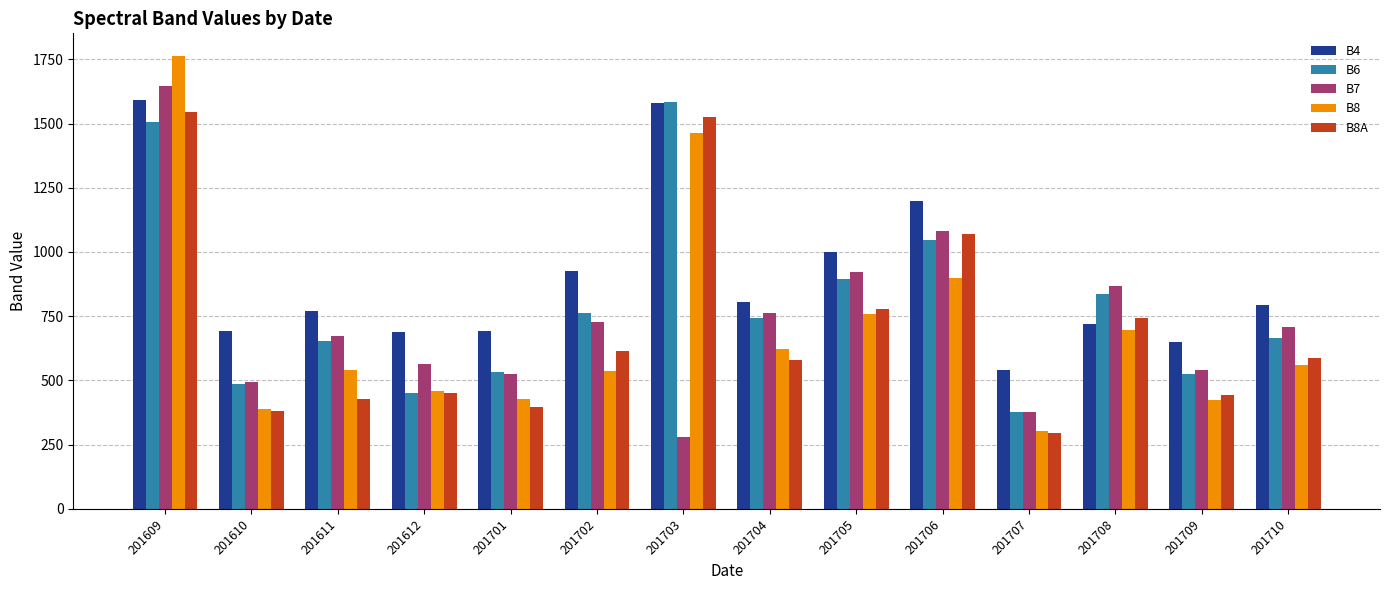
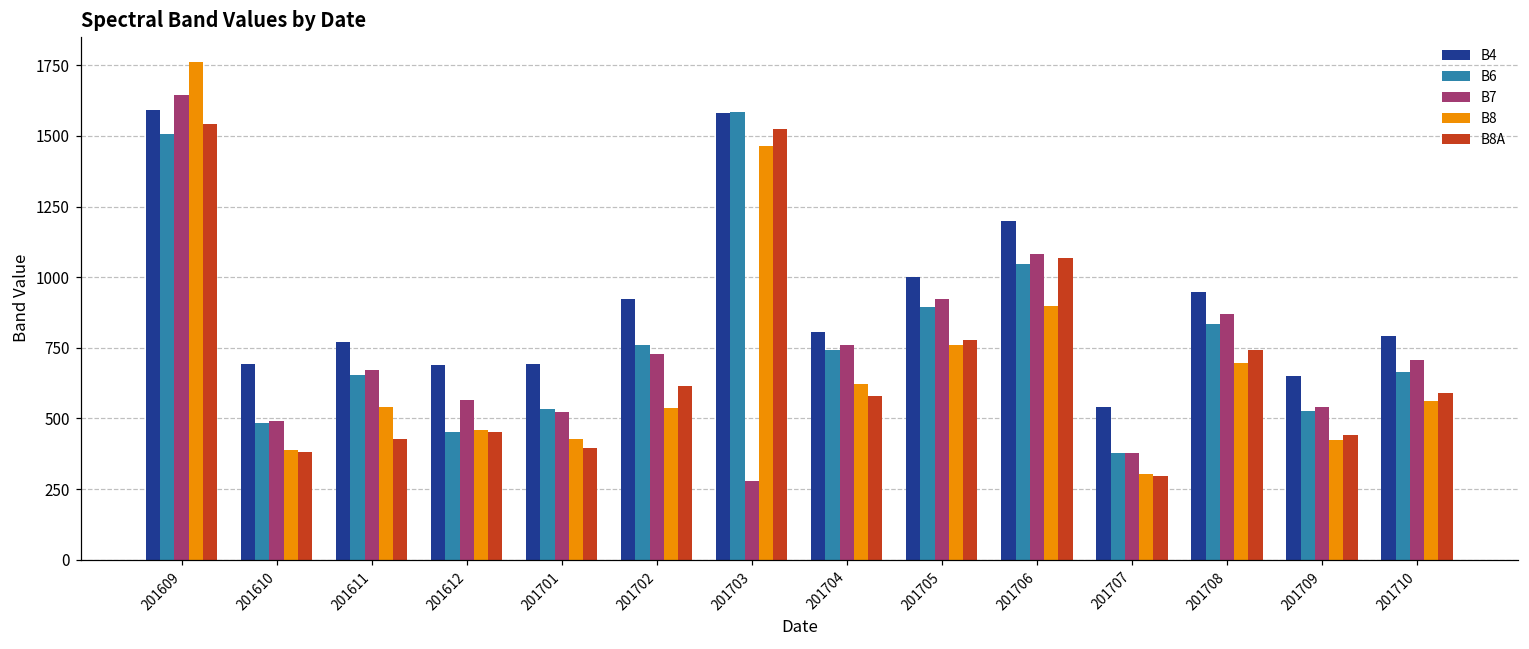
  {
    "B4": {
      "201609": 1590,
      "201610": 690,
      "201611": 770,
      "201612": 690,
      "201701": 690,
      "201702": 920,
      "201703": 1580,
      "201704": 810,
      "201705": 1000,
      "201706": 1200,
      "201707": 540,
-     "201708": 720,
+     "201708": 950,
      "201709": 650,
      "201710": 790
    },
    "B6": {
      "201609": 1510,
      "201610": 490,
      "201611": 650,
      "201612": 450,
      "201701": 530,
      "201702": 760,
      "201703": 1580,
      "201704": 740,
      "201705": 890,
      "201706": 1050,
      "201707": 380,
      "201708": 840,
      "201709": 530,
      "201710": 670
    },
    "B7": {
      "201609": 1650,
      "201610": 490,
      "201611": 670,
      "201612": 570,
      "201701": 520,
      "201702": 730,
      "201703": 280,
      "201704": 760,
      "201705": 920,
      "201706": 1080,
      "201707": 380,
      "201708": 870,
      "201709": 540,
      "201710": 710
    },
    "B8": {
      "201609": 1760,
      "201610": 390,
      "201611": 540,
      "201612": 460,
      "201701": 430,
      "201702": 540,
      "201703": 1460,
      "201704": 620,
      "201705": 760,
      "201706": 900,
      "201707": 300,
      "201708": 700,
      "201709": 430,
      "201710": 560
    },
    "B8A": {
      "201609": 1540,
      "201610": 380,
      "201611": 430,
      "201612": 450,
      "201701": 400,
      "201702": 610,
      "201703": 1530,
      "201704": 580,
      "201705": 780,
      "201706": 1070,
      "201707": 300,
      "201708": 740,
      "201709": 440,
      "201710": 590
    }
  }
